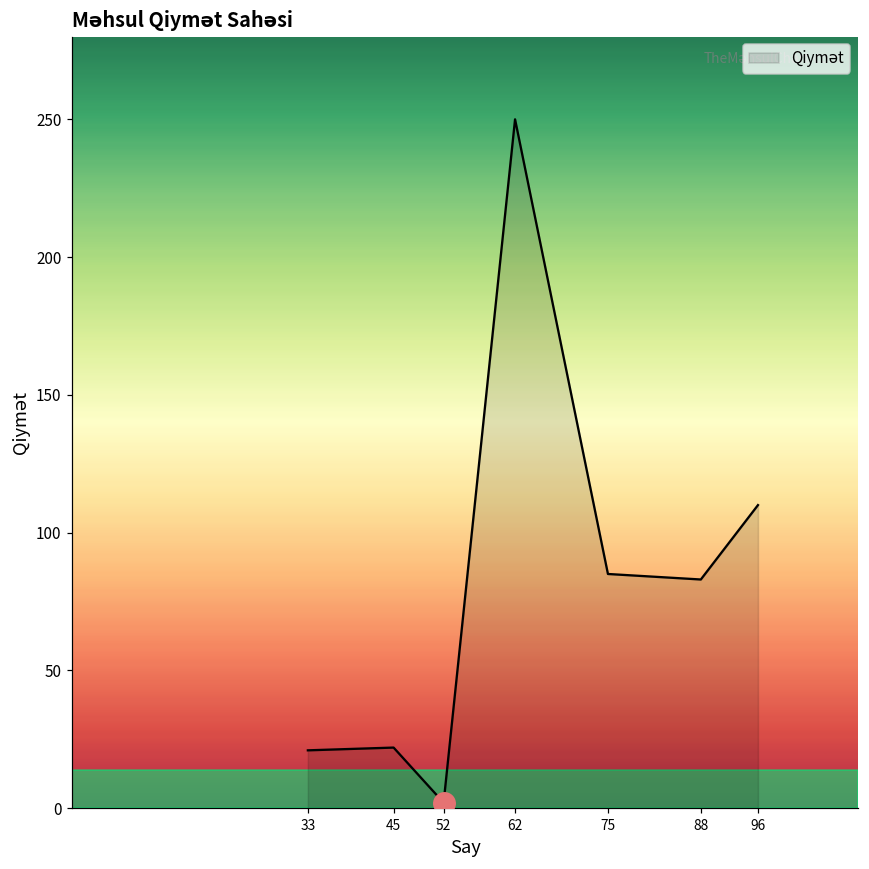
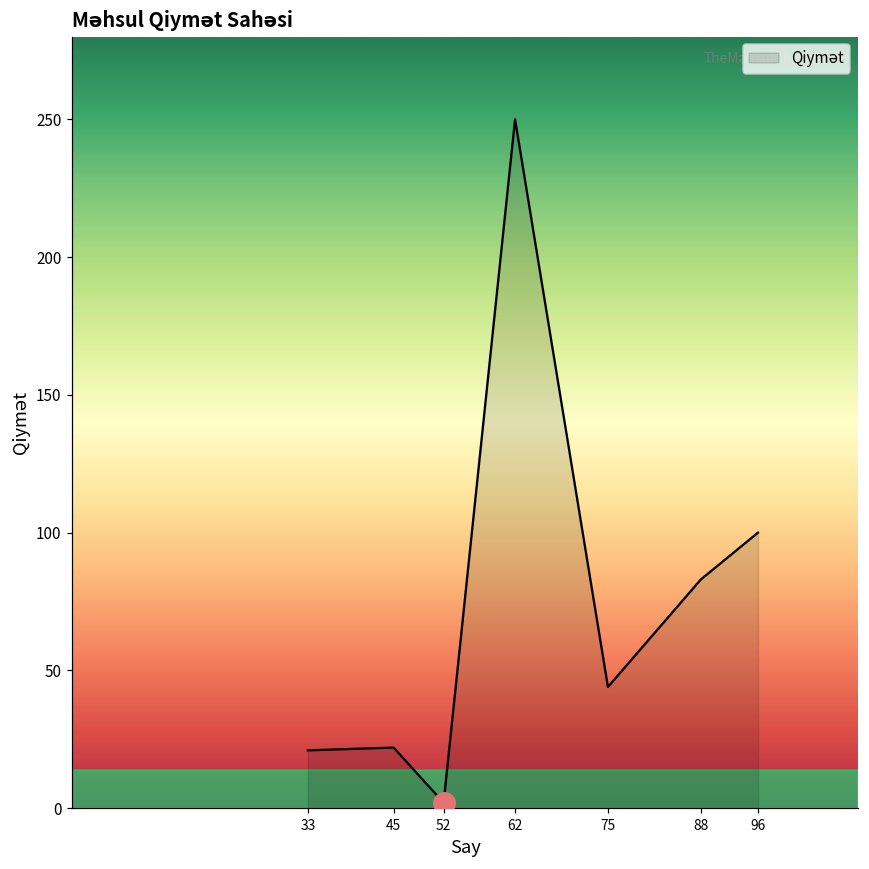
  {
    "Qiymət": {
      "33": 21,
      "45": 22,
      "62": 250,
-     "75": 85,
+     "75": 44,
      "88": 83,
-     "96": 110
+     "96": 100
    }
  }
